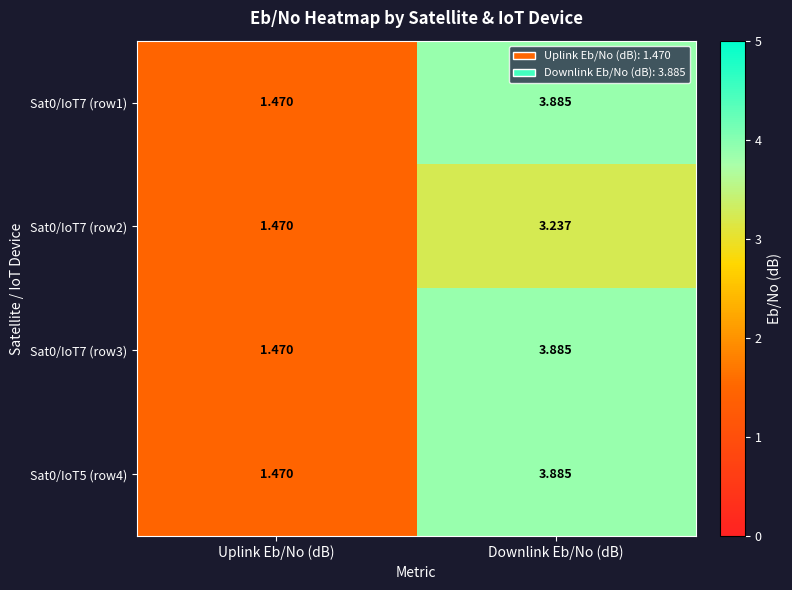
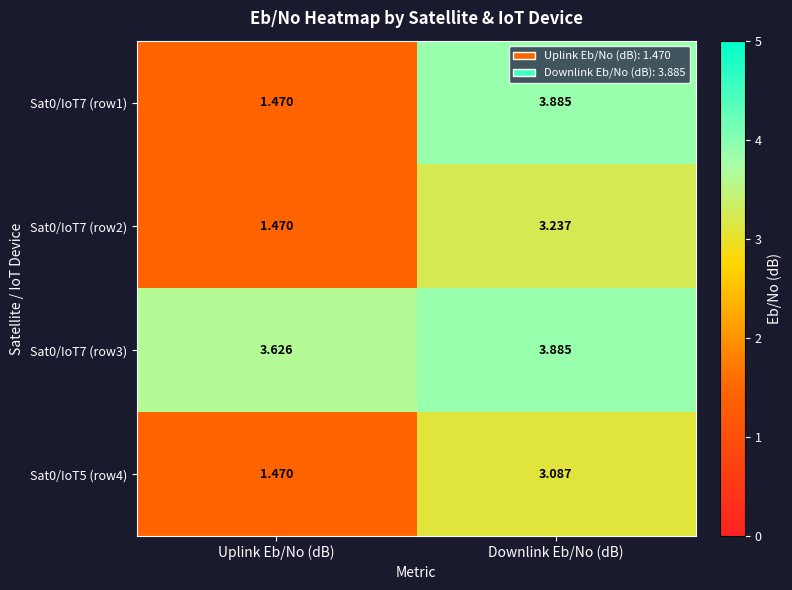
  {
    "Sat0/IoT7 (row1)": {
      "Uplink Eb/No (dB)": 1.470,
      "Downlink Eb/No (dB)": 3.885
    },
    "Sat0/IoT7 (row2)": {
      "Uplink Eb/No (dB)": 1.470,
      "Downlink Eb/No (dB)": 3.237
    },
    "Sat0/IoT7 (row3)": {
-     "Uplink Eb/No (dB)": 1.470,
+     "Uplink Eb/No (dB)": 3.626,
      "Downlink Eb/No (dB)": 3.885
    },
    "Sat0/IoT5 (row4)": {
      "Uplink Eb/No (dB)": 1.470,
-     "Downlink Eb/No (dB)": 3.885
+     "Downlink Eb/No (dB)": 3.087
    }
  }
